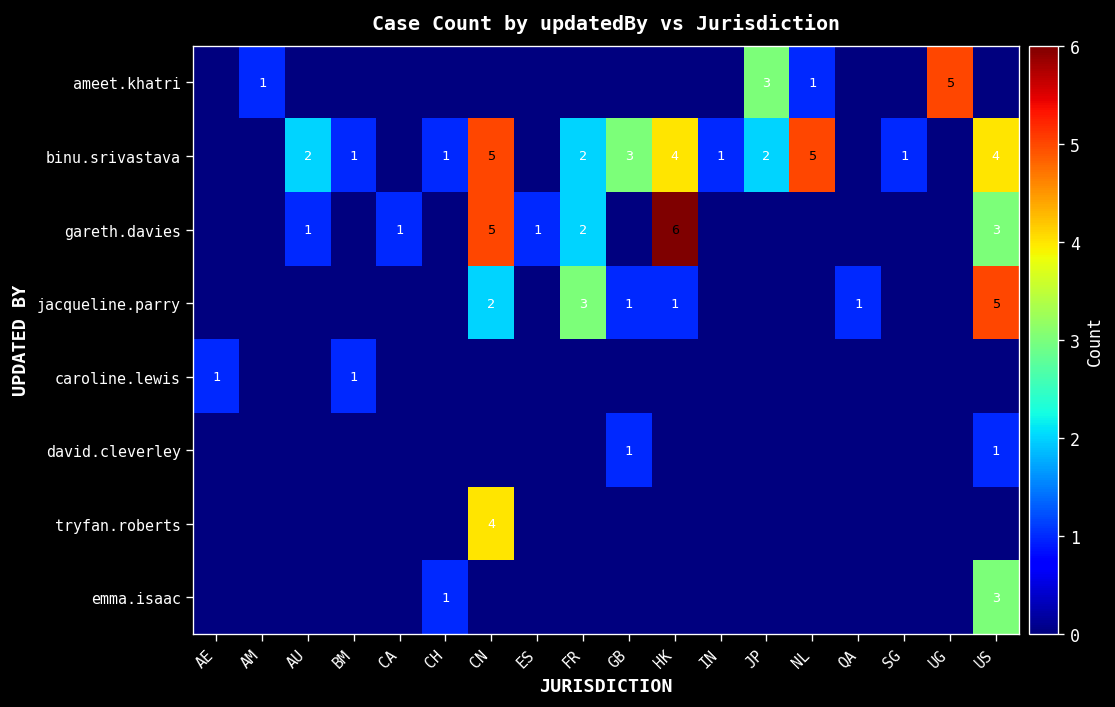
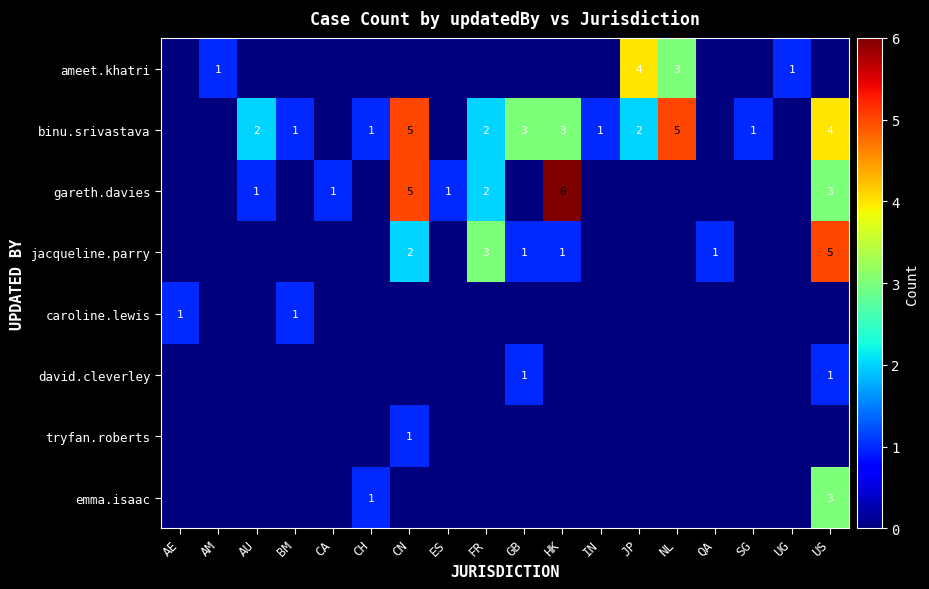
  {
    "ameet.khatri": {
      "AM": 1,
-     "JP": 3,
-     "NL": 1,
-     "UG": 5
+     "JP": 4,
+     "NL": 3,
+     "UG": 1
    },
    "binu.srivastava": {
      "AU": 2,
      "BM": 1,
      "CH": 1,
      "CN": 5,
      "FR": 2,
      "GB": 3,
-     "HK": 4,
+     "HK": 3,
      "IN": 1,
      "JP": 2,
      "NL": 5,
      "SG": 1,
      "US": 4
    },
    "gareth.davies": {
      "AU": 1,
      "CA": 1,
      "CN": 5,
      "ES": 1,
      "FR": 2,
      "HK": 6,
      "US": 3
    },
    "jacqueline.parry": {
      "CN": 2,
      "FR": 3,
      "GB": 1,
      "HK": 1,
      "QA": 1,
      "US": 5
    },
    "caroline.lewis": {
      "AE": 1,
      "BM": 1
    },
    "david.cleverley": {
      "GB": 1,
      "US": 1
    },
    "tryfan.roberts": {
-     "CN": 4
+     "CN": 1
    },
    "emma.isaac": {
      "CH": 1,
      "US": 3
    }
  }
